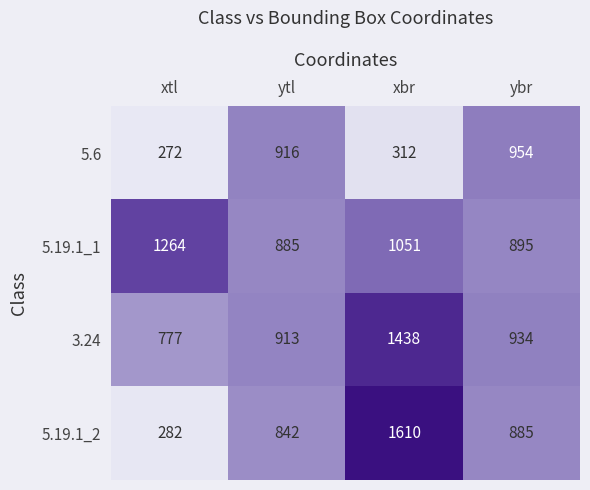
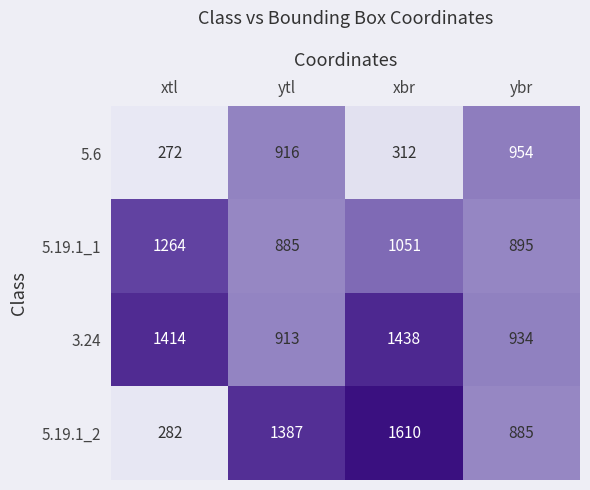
  {
    "5.6": {
      "xtl": 272,
      "ytl": 916,
      "xbr": 312,
      "ybr": 954
    },
    "5.19.1_1": {
      "xtl": 1264,
      "ytl": 885,
      "xbr": 1051,
      "ybr": 895
    },
    "3.24": {
-     "xtl": 777,
+     "xtl": 1414,
      "ytl": 913,
      "xbr": 1438,
      "ybr": 934
    },
    "5.19.1_2": {
      "xtl": 282,
-     "ytl": 842,
+     "ytl": 1387,
      "xbr": 1610,
      "ybr": 885
    }
  }
